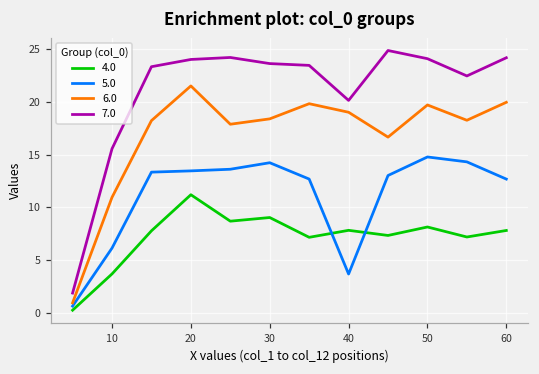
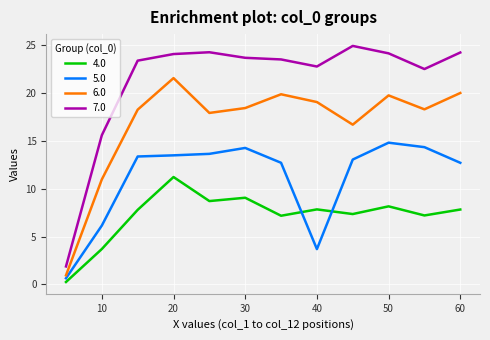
  {
    "4.0": {
      "10": 4,
      "20": 11,
      "30": 9,
      "40": 8,
      "50": 8,
      "60": 8
    },
    "5.0": {
      "10": 6,
      "20": 13,
      "30": 14,
      "40": 4,
      "50": 15,
      "60": 13
    },
    "6.0": {
      "10": 11,
      "20": 22,
      "30": 18,
      "40": 19,
      "50": 20,
      "60": 20
    },
    "7.0": {
      "10": 16,
      "20": 24,
      "30": 24,
-     "40": 20,
+     "40": 23,
      "50": 24,
      "60": 24
    }
  }
